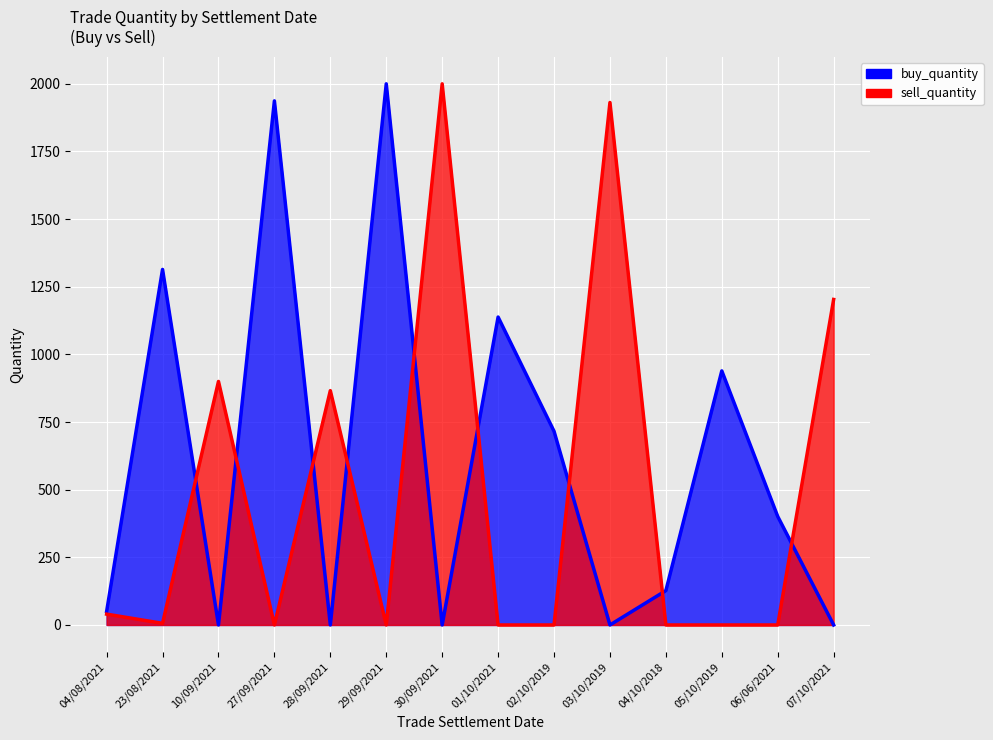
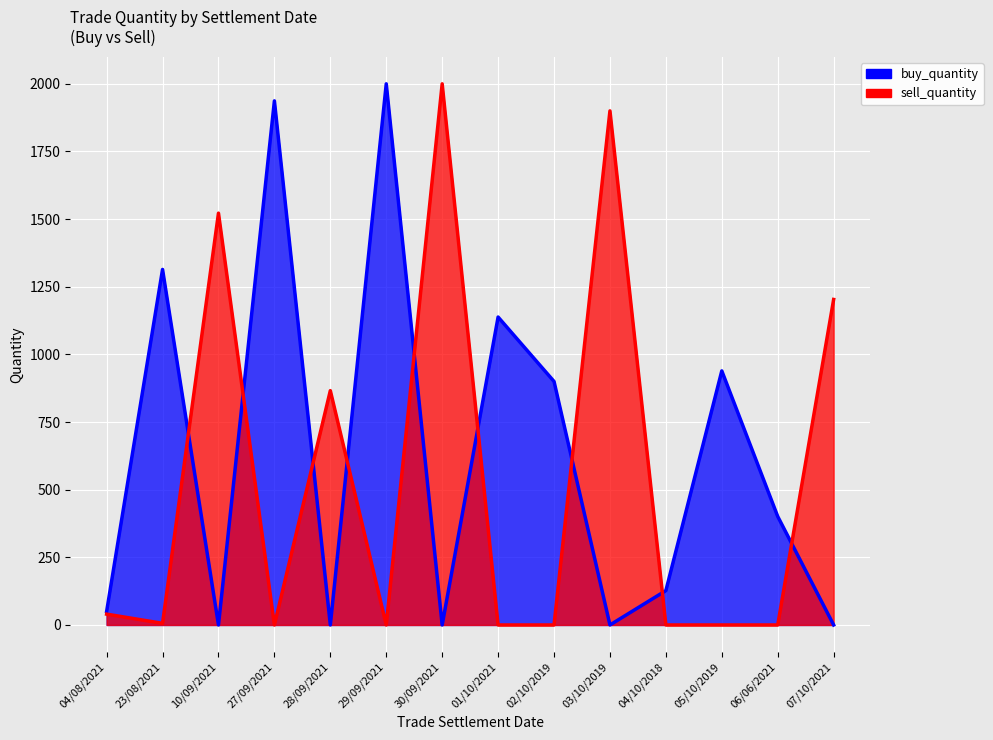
  {
    "buy_quantity": {
      "04/08/2021": 50,
      "23/08/2021": 1310,
      "10/09/2021": 0,
      "27/09/2021": 1940,
      "28/09/2021": 0,
      "29/09/2021": 2000,
      "30/09/2021": 0,
      "01/10/2021": 1140,
-     "02/10/2019": 720,
+     "02/10/2019": 900,
      "03/10/2019": 0,
      "04/10/2018": 130,
      "05/10/2019": 940,
      "06/06/2021": 400,
      "07/10/2021": 0
    },
    "sell_quantity": {
      "04/08/2021": 40,
      "23/08/2021": 10,
-     "10/09/2021": 900,
+     "10/09/2021": 1520,
      "27/09/2021": 0,
      "28/09/2021": 870,
      "29/09/2021": 0,
      "30/09/2021": 2000,
      "01/10/2021": 0,
      "02/10/2019": 0,
-     "03/10/2019": 1930,
+     "03/10/2019": 1900,
      "04/10/2018": 0,
      "05/10/2019": 0,
      "06/06/2021": 0,
      "07/10/2021": 1200
    }
  }
